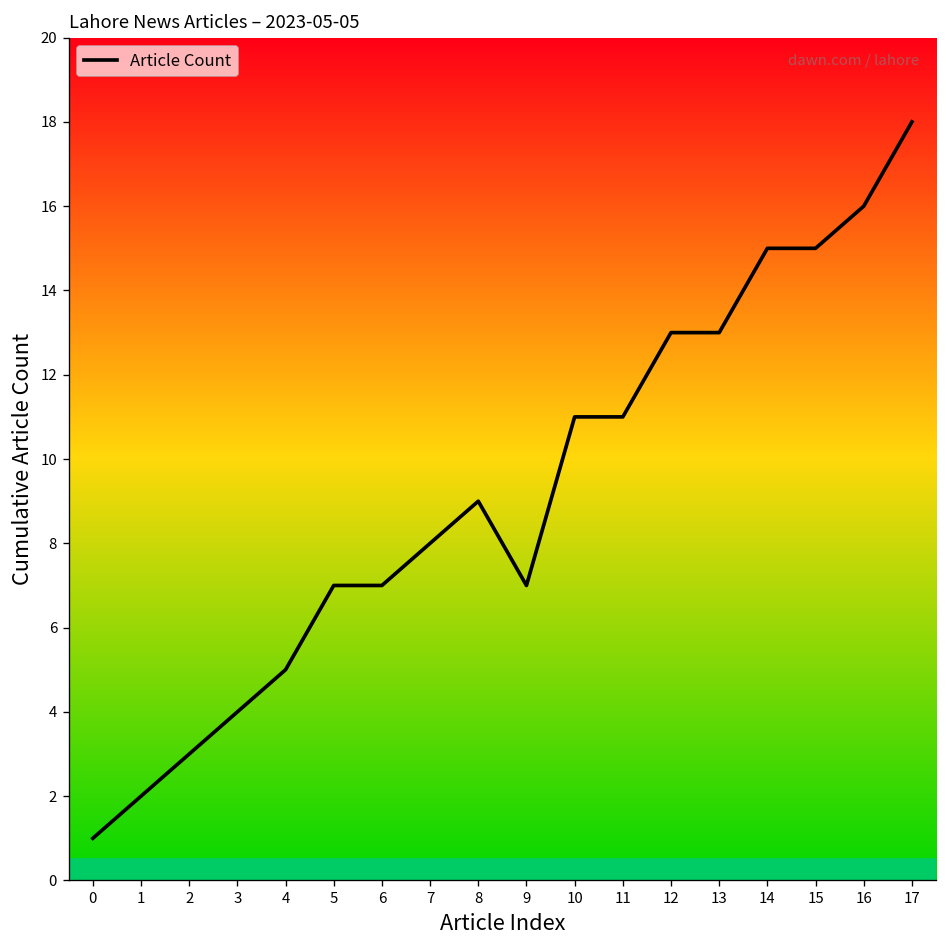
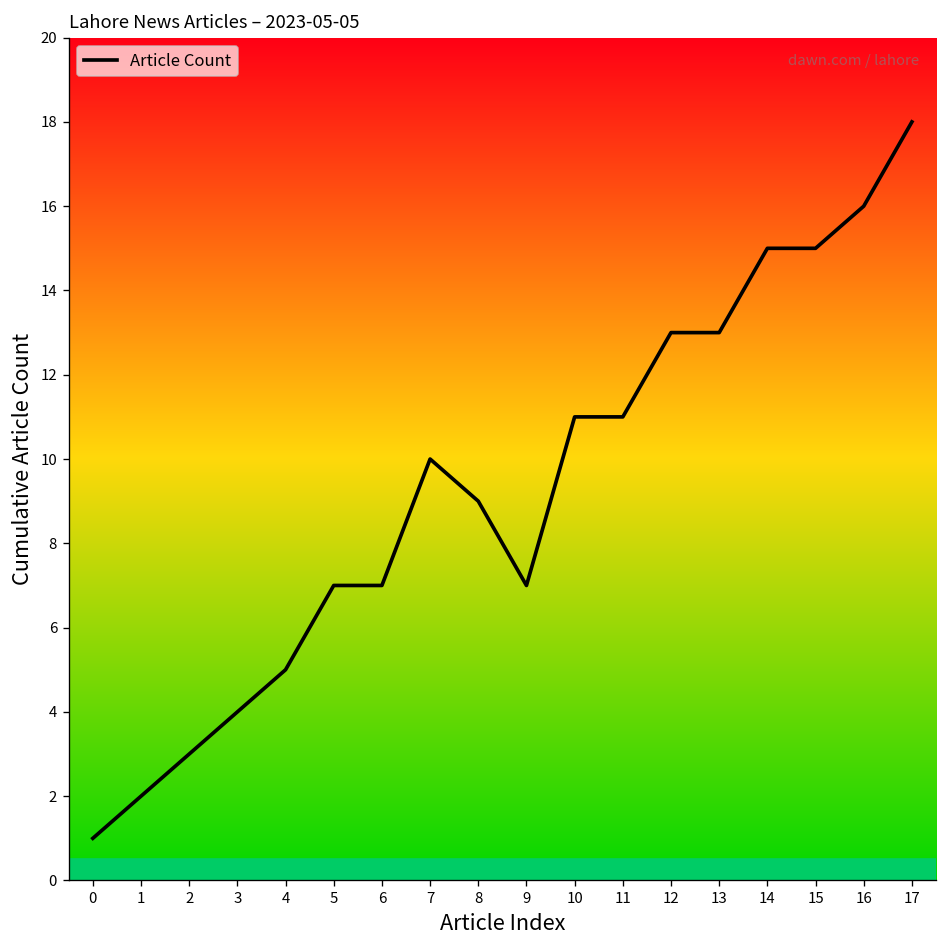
  {
    "0": 1,
    "1": 2,
    "2": 3,
    "3": 4,
    "4": 5,
    "5": 7,
    "6": 7,
-   "7": 8,
+   "7": 10,
    "8": 9,
    "9": 7,
    "10": 11,
    "11": 11,
    "12": 13,
    "13": 13,
    "14": 15,
    "15": 15,
    "16": 16,
    "17": 18
  }
